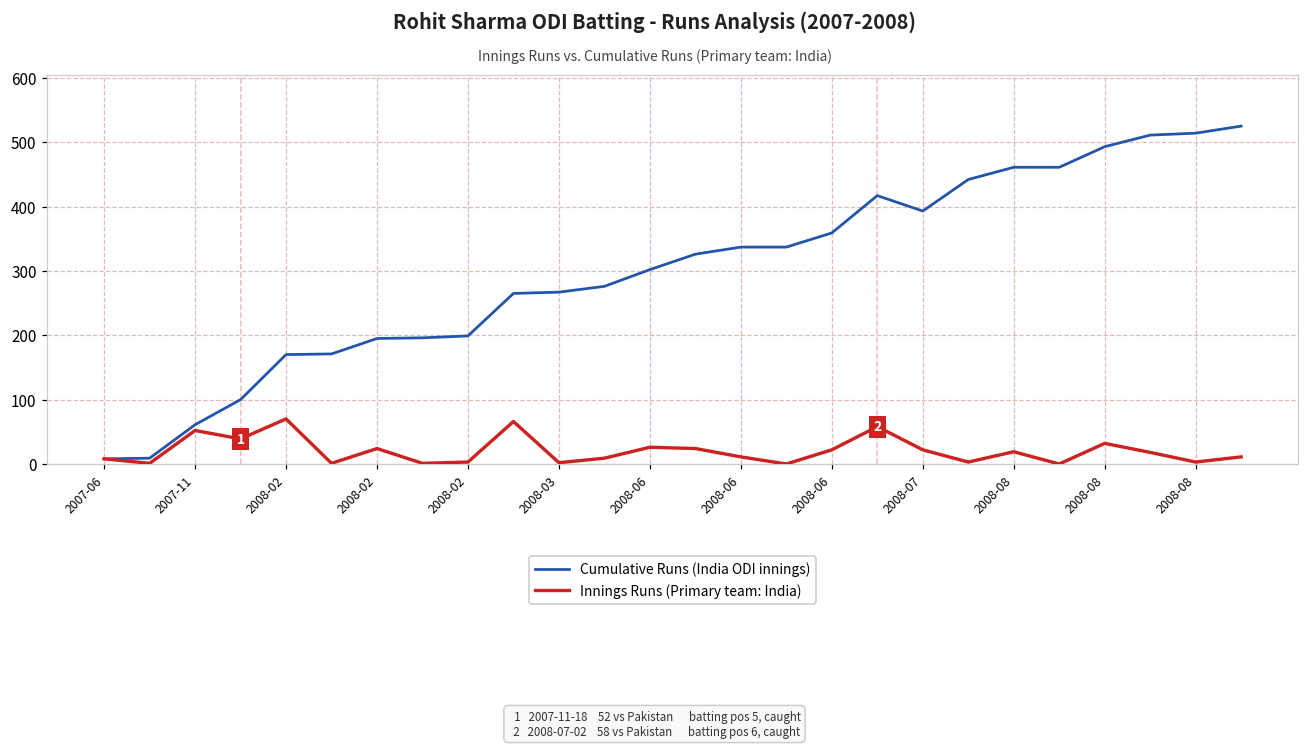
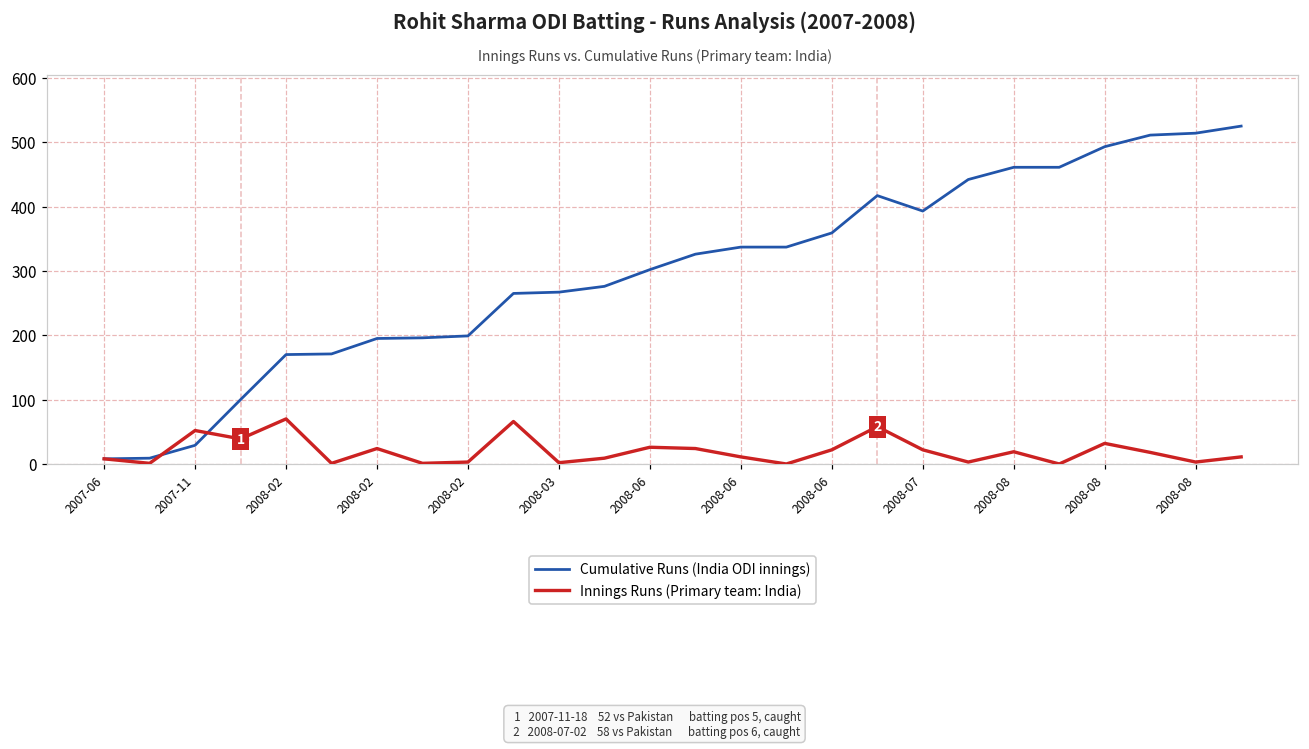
  {
    "Cumulative Runs (India ODI innings)": {
-     "2007-11": 60,
+     "2007-11": 30,
      "2008-03": 270,
      "2008-07": 390
    }
  }
